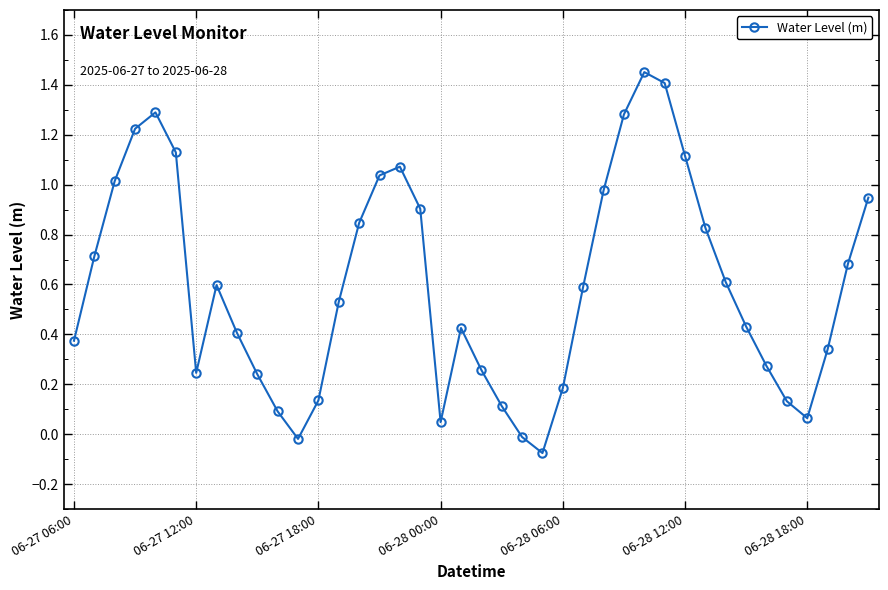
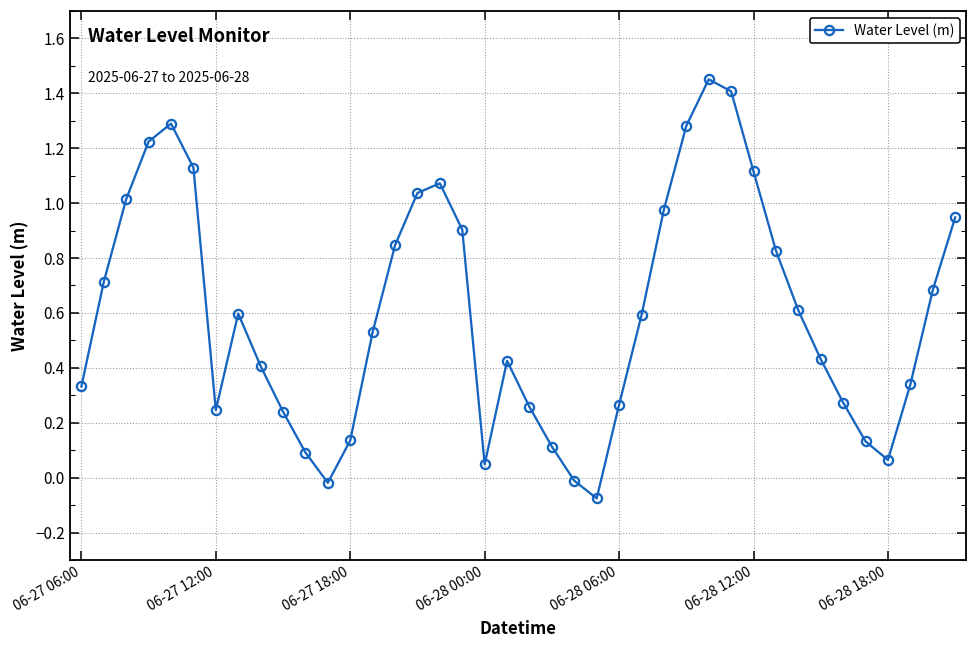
  {
-   "06-27 06:00": 0.37,
+   "06-27 06:00": 0.33,
    "06-27 12:00": 0.25,
    "06-27 18:00": 0.14,
    "06-28 00:00": 0.05,
-   "06-28 06:00": 0.18,
+   "06-28 06:00": 0.27,
    "06-28 12:00": 1.12,
    "06-28 18:00": 0.06
  }
